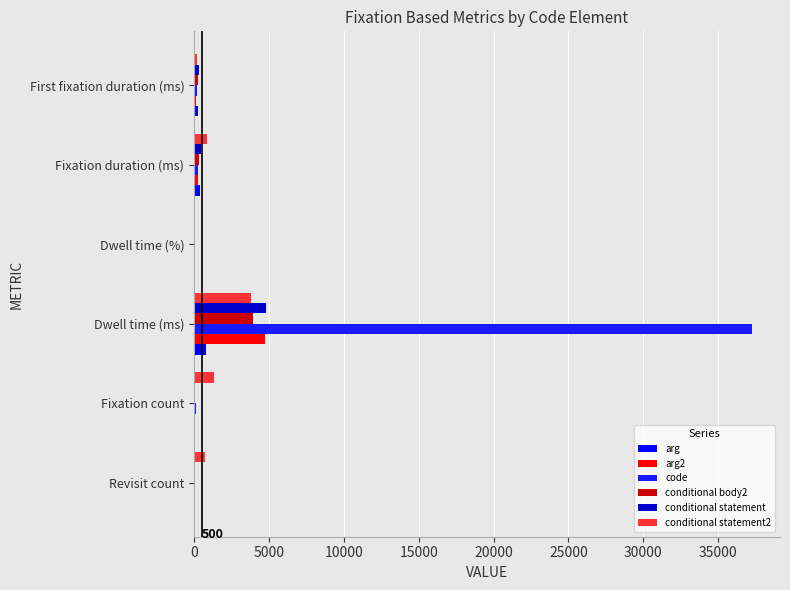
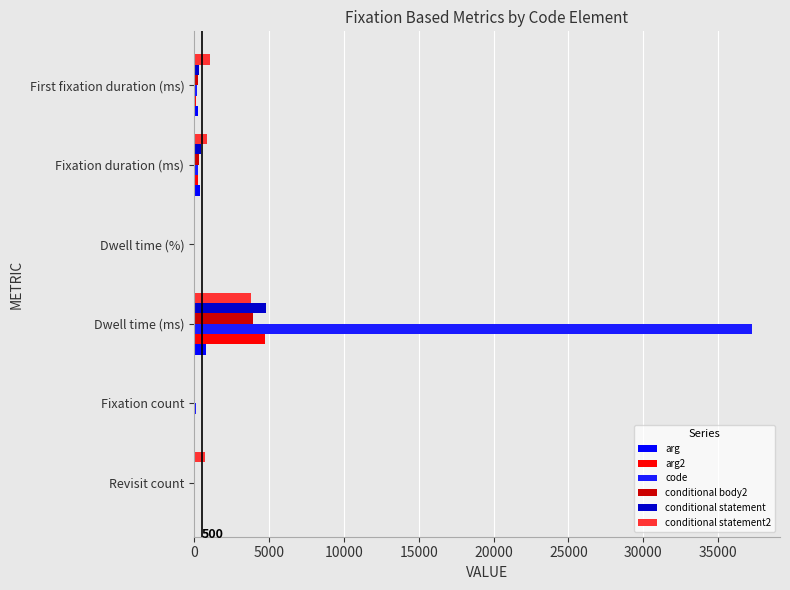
  {
    "conditional statement2": {
-     "First fixation duration (ms)": 200,
+     "First fixation duration (ms)": 1000,
      "Fixation duration (ms)": 800,
      "Dwell time (ms)": 3800,
-     "Fixation count": 1300,
+     "Fixation count": 0,
      "Revisit count": 700
    }
  }
